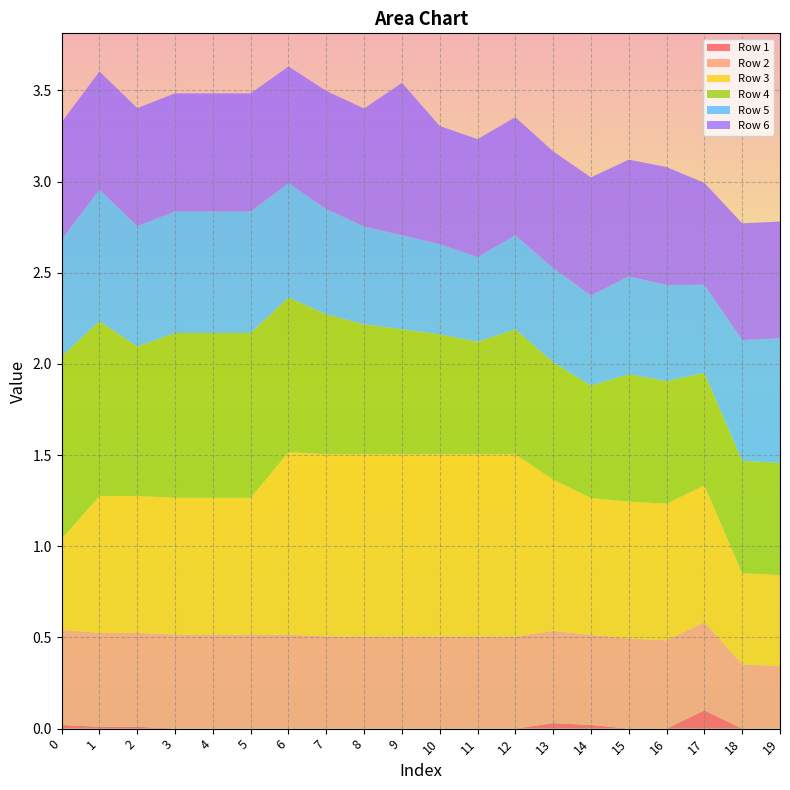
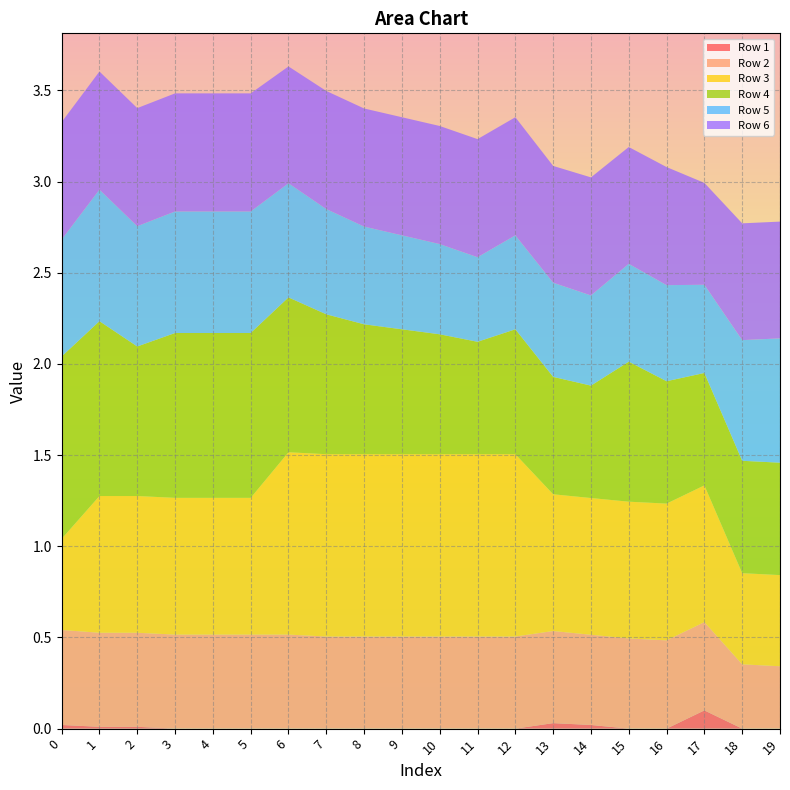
  {
    "Row 1": {
      "0": 0.02,
      "3": 0.00,
      "4": 0.00,
      "5": 0.00,
      "6": 0.00,
      "7": 0.00,
      "8": 0.00,
      "9": 0.00,
      "10": 0.00,
      "11": 0.00,
      "12": 0.00,
      "13": 0.03,
      "14": 0.02,
      "15": 0.00,
      "16": 0.00,
      "17": 0.10,
      "18": 0.00,
      "19": 0.00
    },
    "Row 2": {
      "0": 0.52,
      "1": 0.52,
      "2": 0.52,
      "3": 0.52,
      "4": 0.52,
      "5": 0.52,
      "6": 0.52,
      "7": 0.51,
      "8": 0.51,
      "9": 0.51,
      "10": 0.51,
      "11": 0.51,
      "12": 0.51,
      "13": 0.51,
      "14": 0.49,
      "15": 0.49,
      "16": 0.48,
      "17": 0.48,
      "18": 0.35,
      "19": 0.34
    },
    "Row 3": {
      "0": 0.50,
      "1": 0.75,
      "2": 0.75,
      "3": 0.75,
      "4": 0.75,
      "5": 0.75,
      "6": 1.00,
      "7": 1.00,
      "8": 1.00,
      "9": 1.00,
      "10": 1.00,
      "11": 1.00,
      "12": 1.00,
-     "13": 0.83,
+     "13": 0.75,
      "14": 0.75,
      "15": 0.75,
      "16": 0.75,
      "17": 0.75,
      "18": 0.50,
      "19": 0.50
    },
    "Row 4": {
      "0": 1.00,
      "1": 0.96,
      "2": 0.82,
      "3": 0.90,
      "4": 0.90,
      "5": 0.90,
      "6": 0.85,
      "7": 0.77,
      "8": 0.71,
      "9": 0.68,
      "10": 0.66,
      "11": 0.62,
      "12": 0.68,
      "13": 0.64,
      "14": 0.62,
-     "15": 0.70,
+     "15": 0.77,
      "16": 0.67,
      "17": 0.62,
      "18": 0.62,
      "19": 0.62
    },
    "Row 5": {
      "0": 0.64,
      "1": 0.72,
      "2": 0.66,
      "3": 0.67,
      "4": 0.67,
      "5": 0.67,
      "6": 0.63,
      "7": 0.58,
      "8": 0.54,
      "9": 0.52,
      "10": 0.49,
      "11": 0.46,
      "12": 0.52,
      "13": 0.52,
      "14": 0.49,
      "15": 0.54,
      "16": 0.53,
      "17": 0.48,
      "18": 0.66,
      "19": 0.68
    },
    "Row 6": {
      "0": 0.64,
      "1": 0.65,
      "2": 0.65,
      "3": 0.65,
      "4": 0.65,
      "5": 0.65,
      "6": 0.64,
      "7": 0.65,
      "8": 0.65,
-     "9": 0.84,
+     "9": 0.65,
      "10": 0.65,
      "11": 0.65,
      "12": 0.65,
      "13": 0.64,
      "14": 0.65,
      "15": 0.64,
      "16": 0.65,
      "17": 0.56,
      "18": 0.64,
      "19": 0.64
    }
  }
